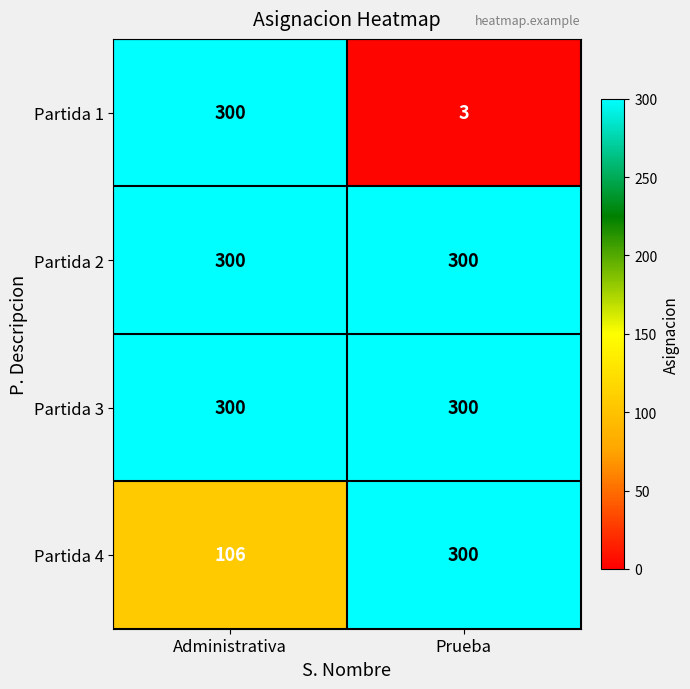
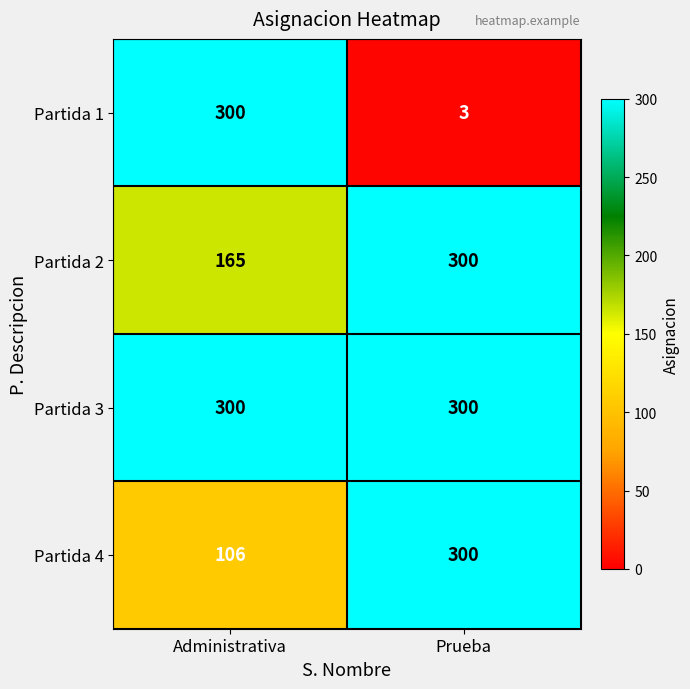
  {
    "Partida 1": {
      "Administrativa": 300,
      "Prueba": 3
    },
    "Partida 2": {
-     "Administrativa": 300,
+     "Administrativa": 165,
      "Prueba": 300
    },
    "Partida 3": {
      "Administrativa": 300,
      "Prueba": 300
    },
    "Partida 4": {
      "Administrativa": 106,
      "Prueba": 300
    }
  }
